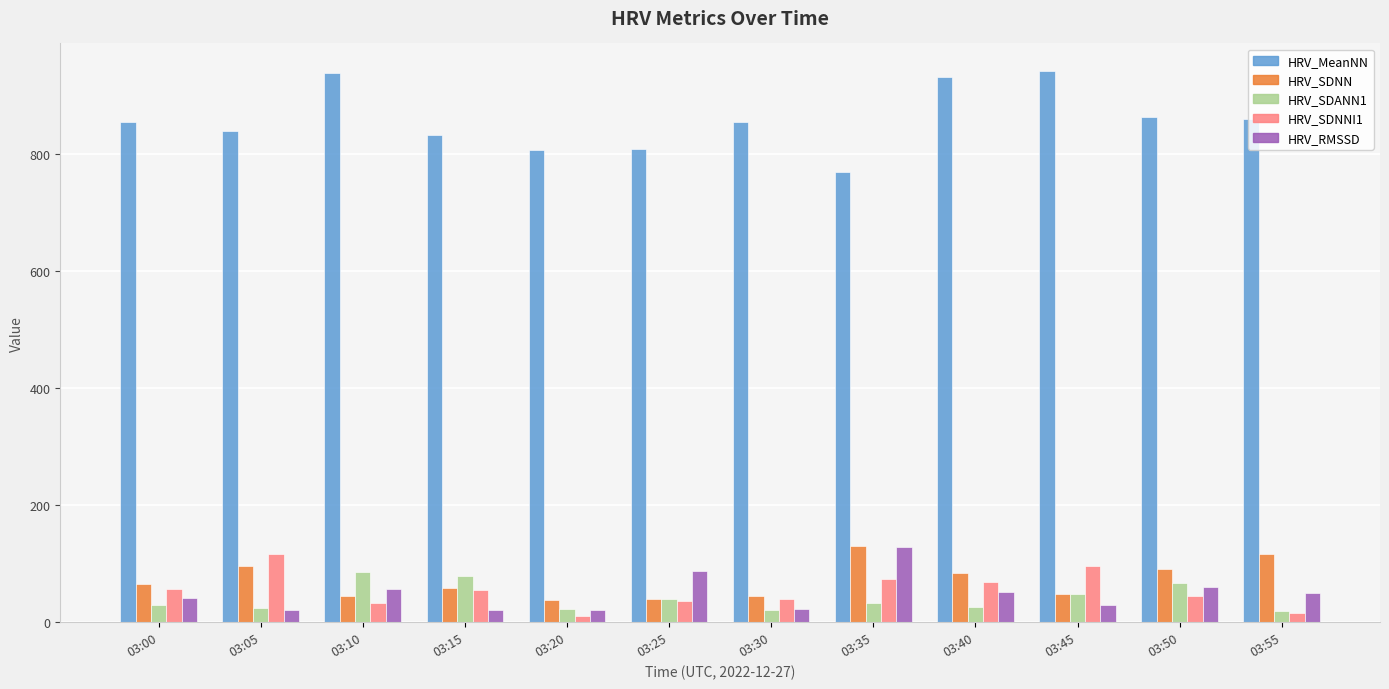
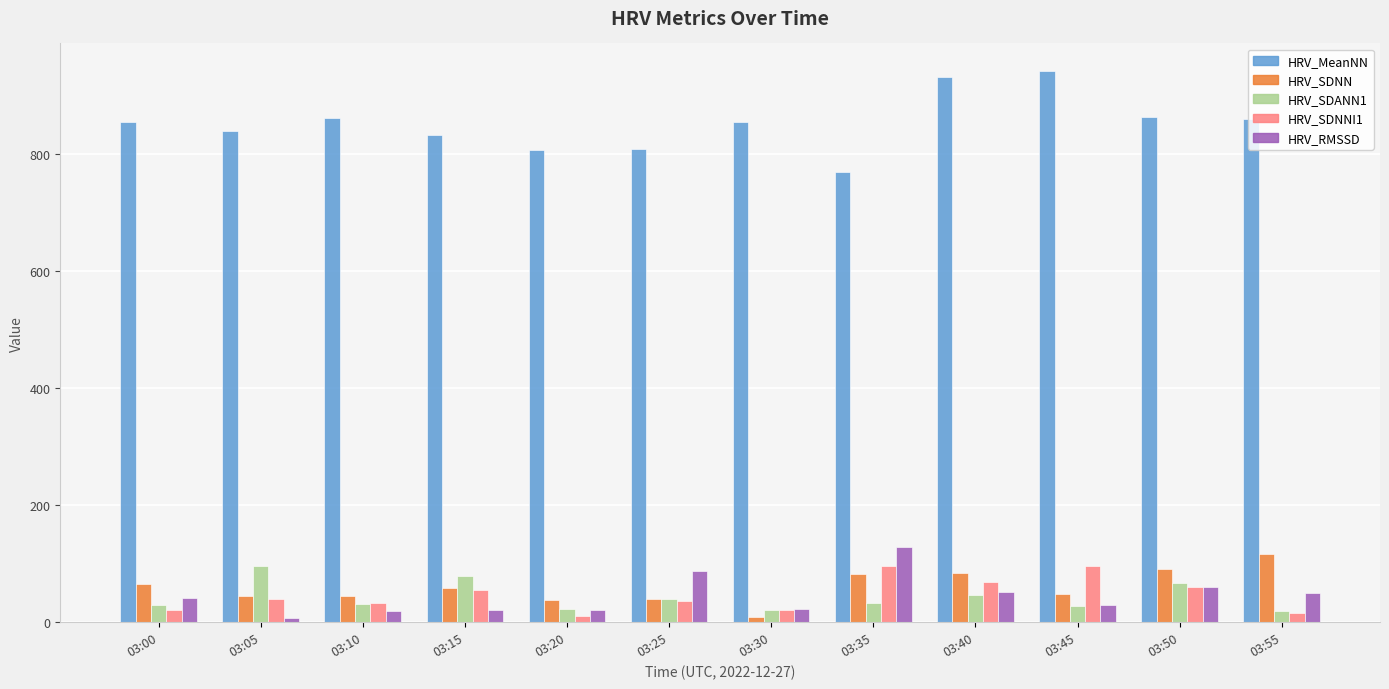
  {
    "HRV_MeanNN": {
      "03:00": 860,
      "03:05": 840,
-     "03:10": 940,
+     "03:10": 860,
      "03:15": 830,
      "03:20": 810,
      "03:25": 810,
      "03:30": 860,
      "03:35": 770,
      "03:40": 930,
      "03:45": 940,
      "03:50": 860
    },
    "HRV_SDNN": {
      "03:00": 60,
-     "03:05": 100,
+     "03:05": 50,
      "03:10": 40,
      "03:15": 60,
      "03:20": 40,
      "03:25": 40,
-     "03:30": 40,
-     "03:35": 130,
+     "03:30": 10,
+     "03:35": 80,
      "03:40": 80,
      "03:45": 50,
      "03:50": 90,
      "03:55": 120
    },
    "HRV_SDANN1": {
      "03:00": 30,
-     "03:05": 20,
-     "03:10": 90,
+     "03:05": 100,
+     "03:10": 30,
      "03:15": 80,
      "03:20": 20,
      "03:25": 40,
      "03:30": 20,
      "03:35": 30,
-     "03:40": 30,
-     "03:45": 50,
+     "03:40": 50,
+     "03:45": 30,
      "03:50": 70,
      "03:55": 20
    },
    "HRV_SDNNI1": {
-     "03:00": 60,
-     "03:05": 120,
+     "03:00": 20,
+     "03:05": 40,
      "03:10": 30,
      "03:15": 50,
      "03:20": 10,
      "03:25": 40,
-     "03:30": 40,
-     "03:35": 70,
+     "03:30": 20,
+     "03:35": 100,
      "03:40": 70,
      "03:45": 100,
-     "03:50": 50,
+     "03:50": 60,
      "03:55": 10
    },
    "HRV_RMSSD": {
      "03:00": 40,
-     "03:05": 20,
-     "03:10": 60,
+     "03:05": 10,
+     "03:10": 20,
      "03:15": 20,
      "03:20": 20,
      "03:25": 90,
      "03:30": 20,
      "03:35": 130,
      "03:40": 50,
      "03:45": 30,
      "03:50": 60,
      "03:55": 50
    }
  }
